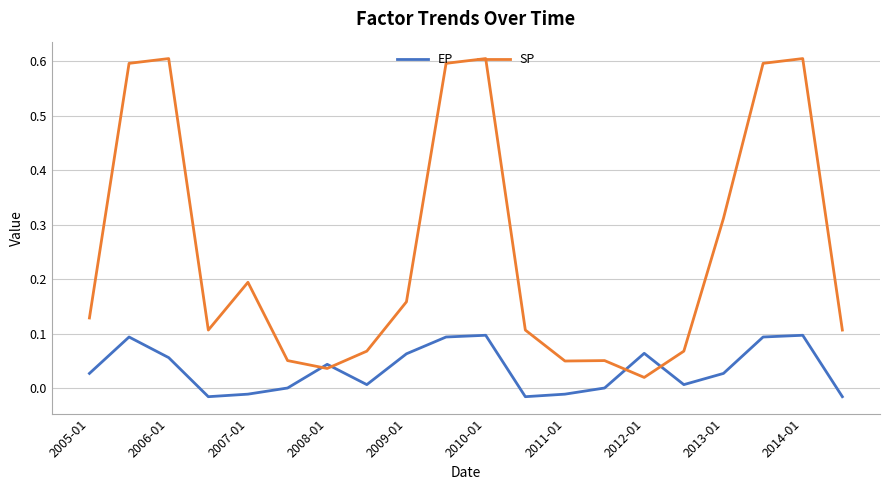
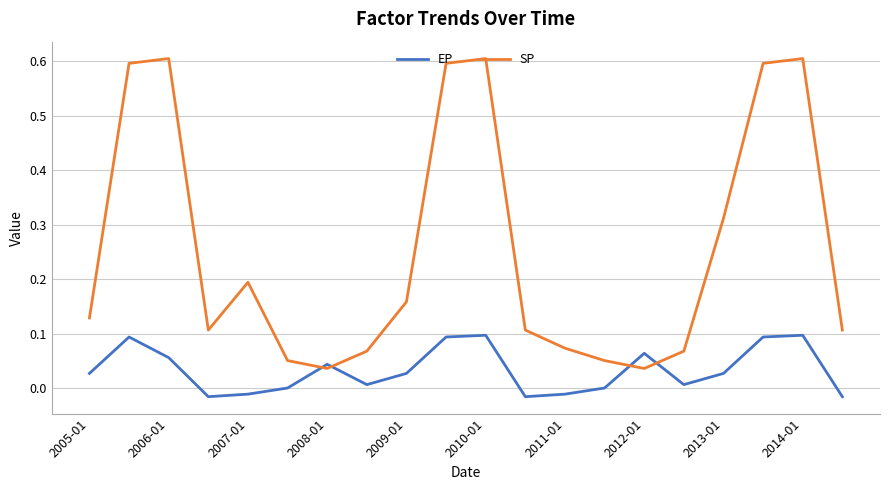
  {
    "EP": {
      "2005-01": 0.03,
      "2006-01": 0.06,
      "2007-01": -0.01,
      "2008-01": 0.04,
-     "2009-01": 0.06,
+     "2009-01": 0.03,
      "2010-01": 0.10,
      "2011-01": -0.01,
      "2012-01": 0.06,
      "2013-01": 0.03,
      "2014-01": 0.10
    },
    "SP": {
      "2005-01": 0.13,
      "2006-01": 0.61,
      "2007-01": 0.19,
      "2008-01": 0.04,
      "2009-01": 0.16,
      "2010-01": 0.61,
-     "2011-01": 0.05,
-     "2012-01": 0.02,
+     "2011-01": 0.07,
+     "2012-01": 0.04,
      "2013-01": 0.31,
      "2014-01": 0.61
    }
  }
